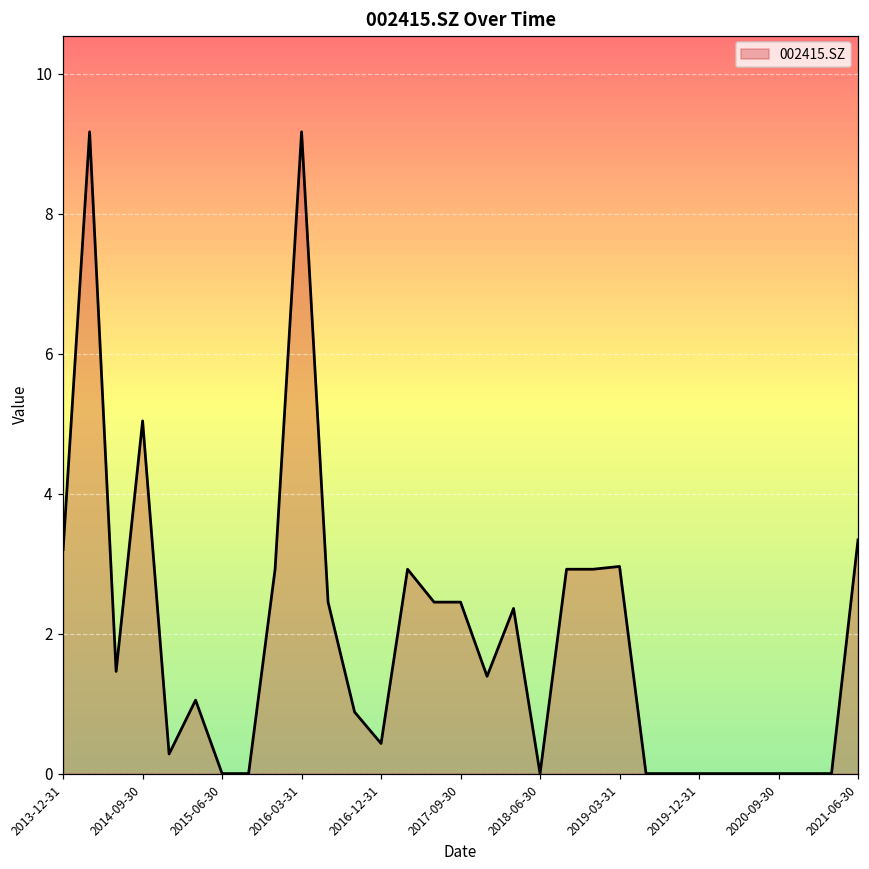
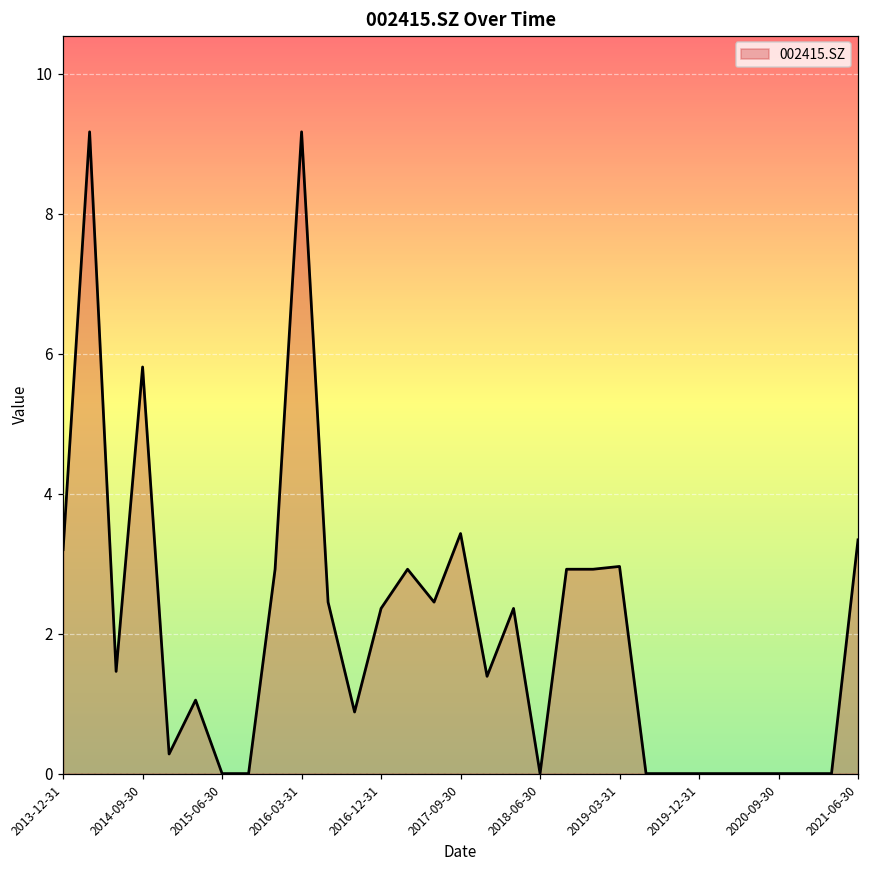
  {
    "2013-12-31": 3.2,
-   "2014-09-30": 5.0,
+   "2014-09-30": 5.8,
    "2015-06-30": 0.0,
    "2016-03-31": 9.2,
-   "2016-12-31": 0.4,
-   "2017-09-30": 2.5,
+   "2016-12-31": 2.4,
+   "2017-09-30": 3.4,
    "2018-06-30": 0.0,
    "2019-03-31": 3.0,
    "2019-12-31": 0.0,
    "2020-09-30": 0.0,
    "2021-06-30": 3.3
  }
